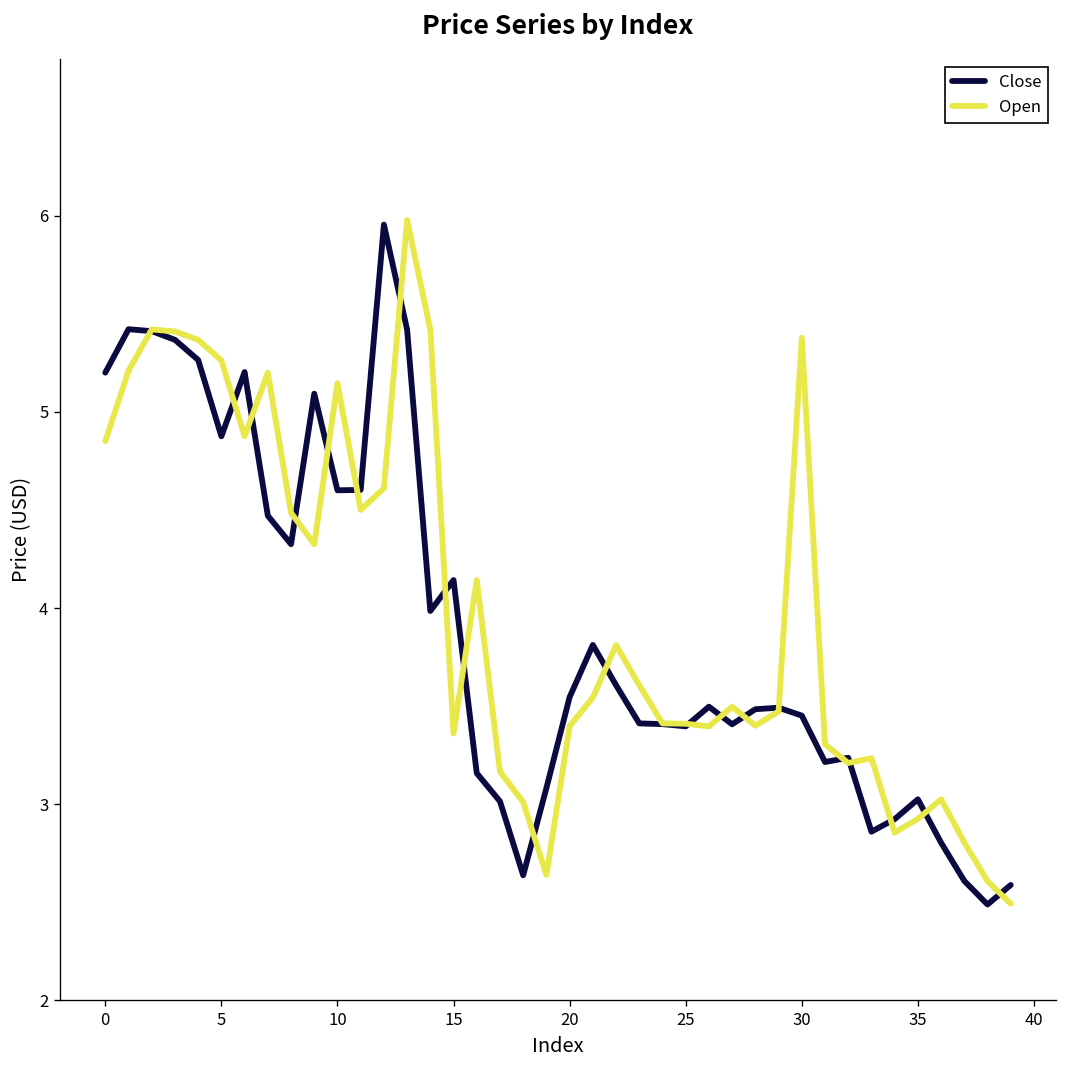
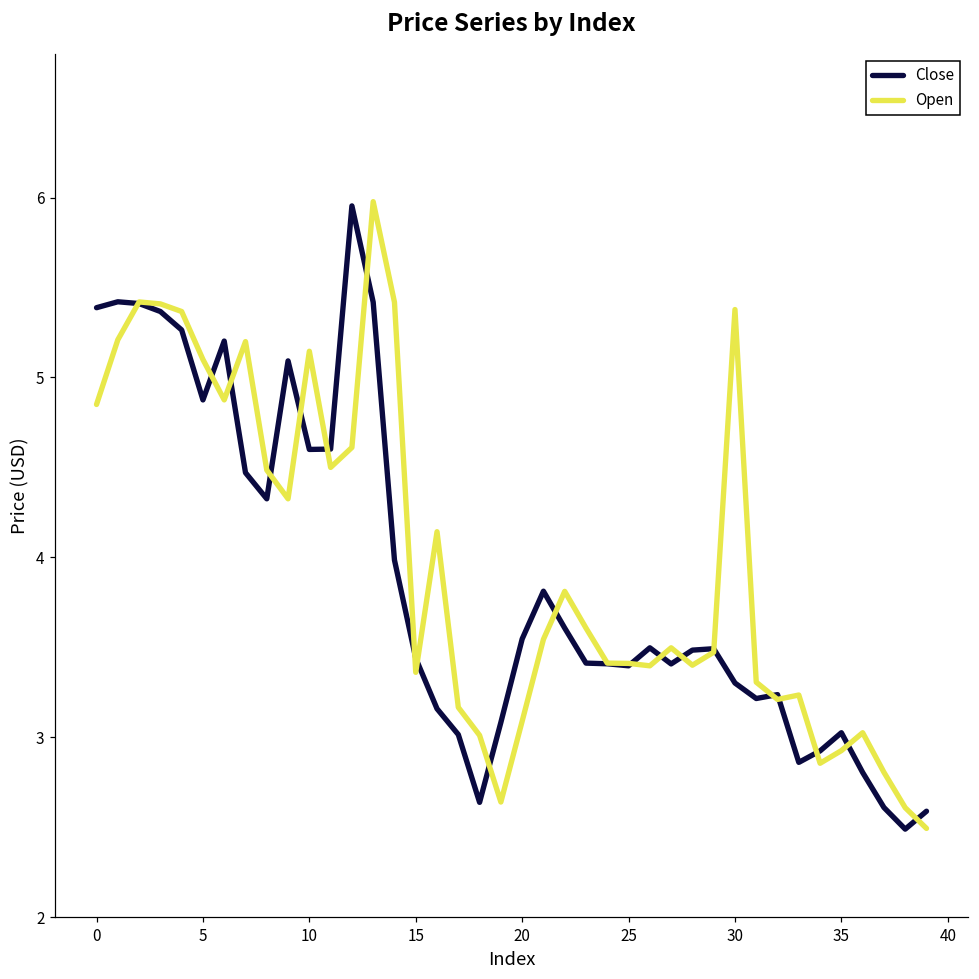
  {
    "Close": {
-     "0": 5.20,
+     "0": 5.39,
      "5": 4.88,
      "10": 4.60,
-     "15": 4.14,
+     "15": 3.44,
      "20": 3.55,
-     "30": 3.45,
+     "30": 3.30,
      "35": 3.03
    },
    "Open": {
      "0": 4.85,
-     "5": 5.26,
+     "5": 5.10,
      "10": 5.15,
      "15": 3.36,
-     "20": 3.40,
+     "20": 3.09,
      "30": 5.38,
      "35": 2.93
    }
  }
